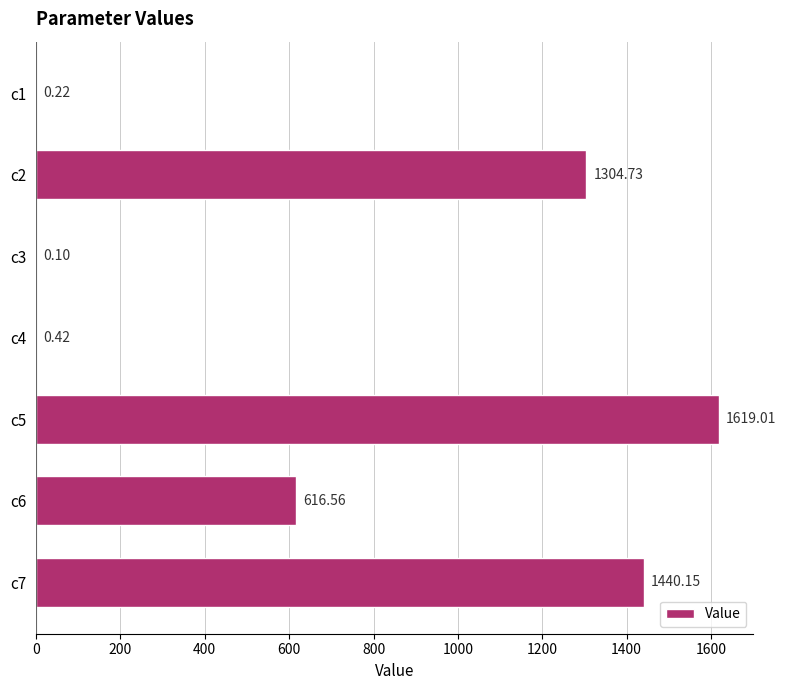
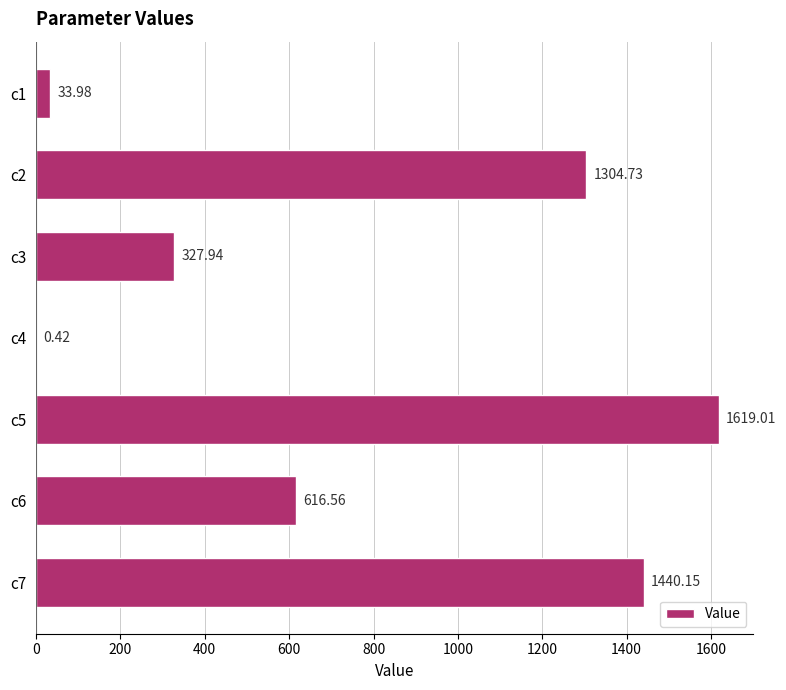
  {
-   "c1": 0.22,
+   "c1": 33.98,
    "c2": 1304.73,
-   "c3": 0.10,
+   "c3": 327.94,
    "c4": 0.42,
    "c5": 1619.01,
    "c6": 616.56,
    "c7": 1440.15
  }
